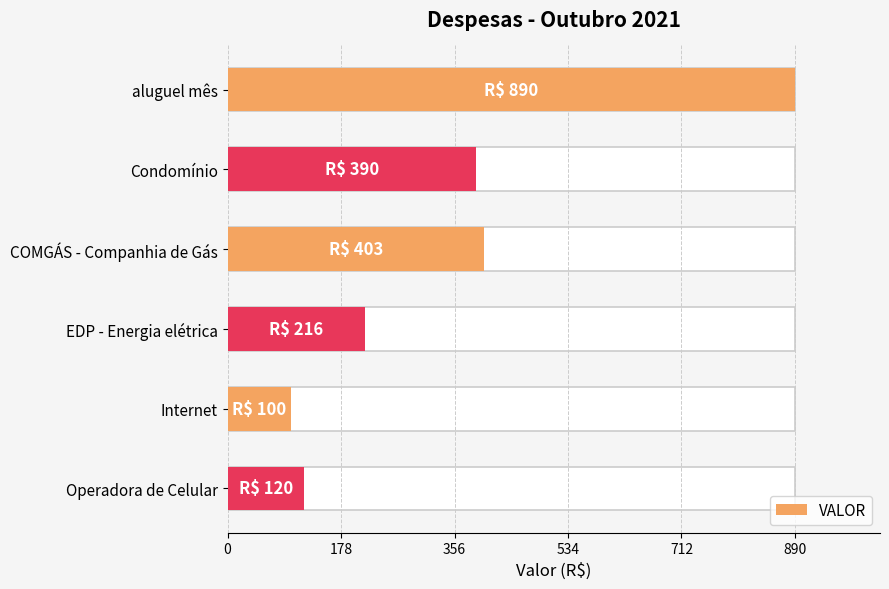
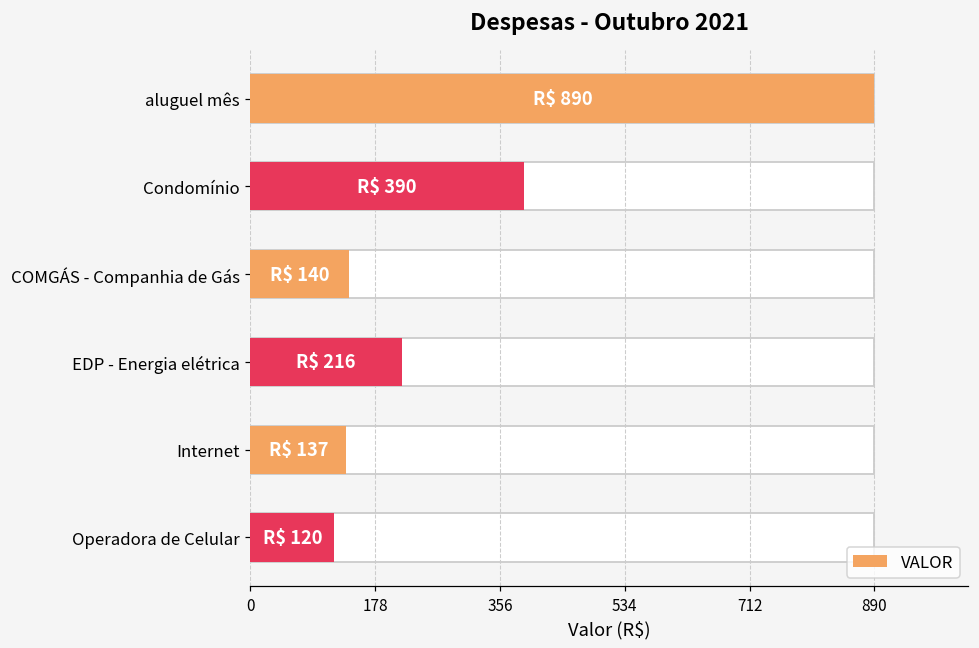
  {
    "VALOR": {
      "aluguel mês": 890,
-     "COMGÁS - Companhia de Gás": 403,
-     "Internet": 100
+     "COMGÁS - Companhia de Gás": 140,
+     "Internet": 137
    }
  }
